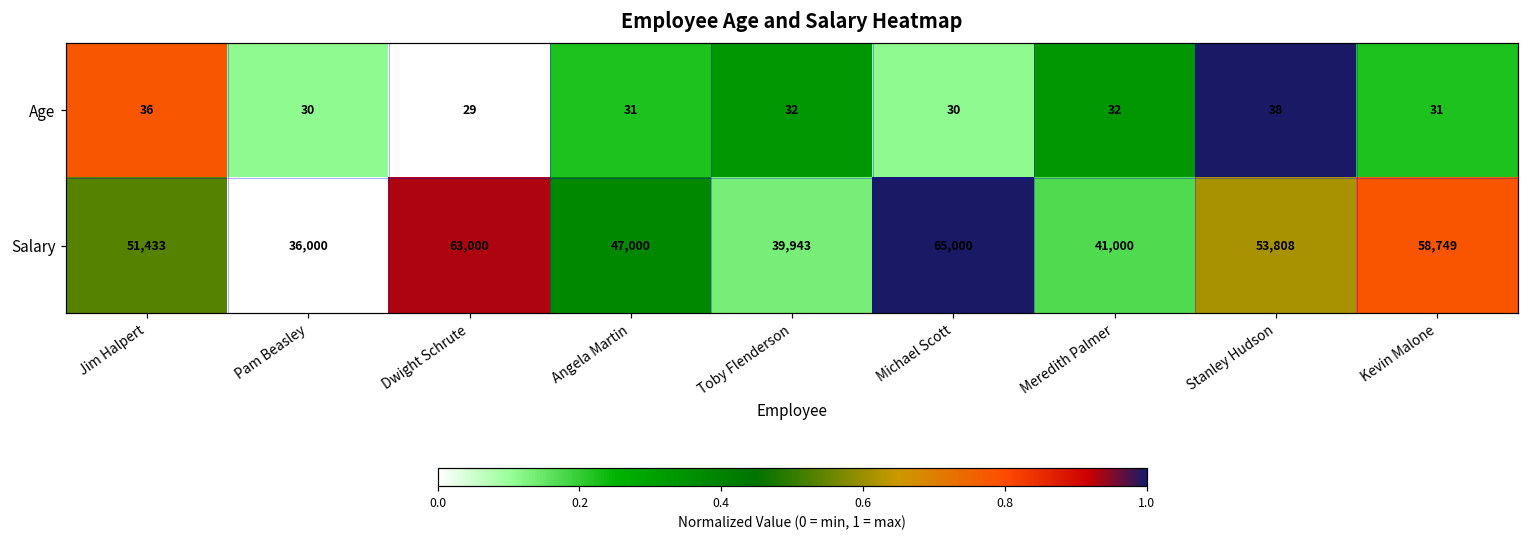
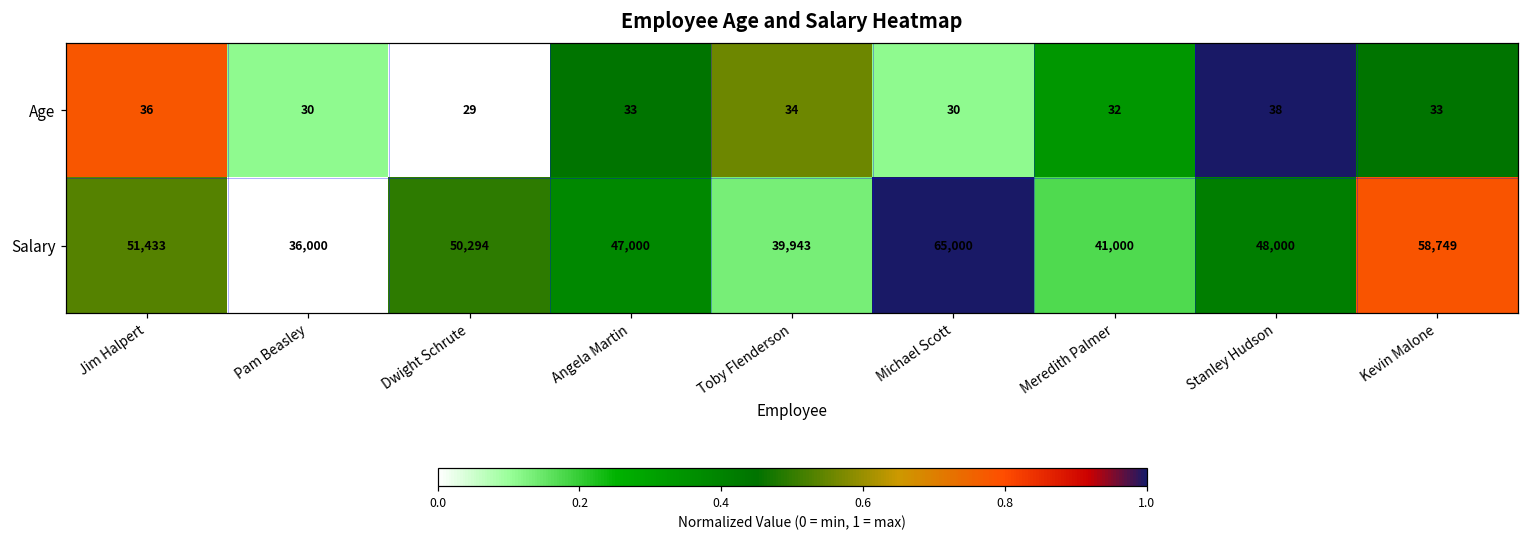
  {
    "Age": {
      "Jim Halpert": "36",
      "Pam Beasley": "30",
      "Dwight Schrute": "29",
-     "Angela Martin": "31",
-     "Toby Flenderson": "32",
+     "Angela Martin": "33",
+     "Toby Flenderson": "34",
      "Michael Scott": "30",
      "Meredith Palmer": "32",
      "Stanley Hudson": "38",
-     "Kevin Malone": "31"
+     "Kevin Malone": "33"
    },
    "Salary": {
      "Jim Halpert": "51,433",
      "Pam Beasley": "36,000",
-     "Dwight Schrute": "63,000",
+     "Dwight Schrute": "50,294",
      "Angela Martin": "47,000",
      "Toby Flenderson": "39,943",
      "Michael Scott": "65,000",
      "Meredith Palmer": "41,000",
-     "Stanley Hudson": "53,808",
+     "Stanley Hudson": "48,000",
      "Kevin Malone": "58,749"
    }
  }
